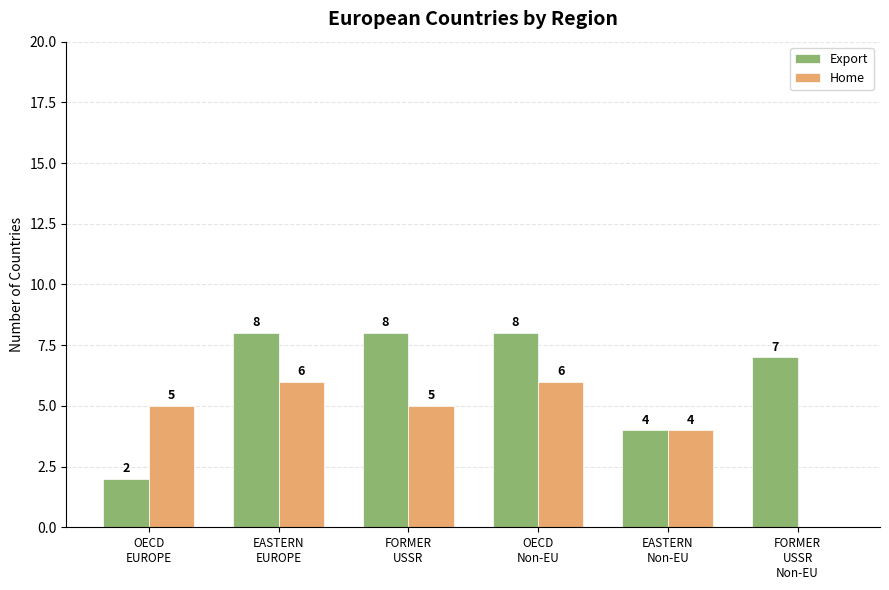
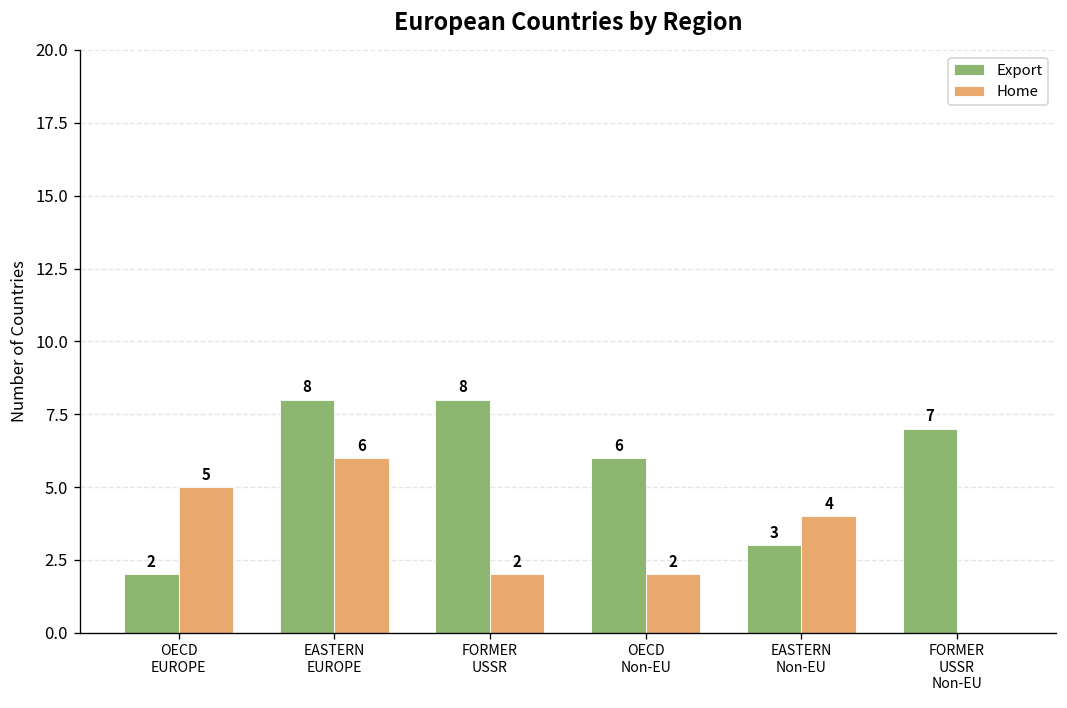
  {
    "Export": {
      "OECD EUROPE": 2,
      "EASTERN EUROPE": 8,
      "FORMER USSR": 8,
-     "OECD Non-EU": 8,
-     "EASTERN Non-EU": 4,
+     "OECD Non-EU": 6,
+     "EASTERN Non-EU": 3,
      "FORMER USSR Non-EU": 7
    },
    "Home": {
      "OECD EUROPE": 5,
      "EASTERN EUROPE": 6,
-     "FORMER USSR": 5,
-     "OECD Non-EU": 6,
+     "FORMER USSR": 2,
+     "OECD Non-EU": 2,
      "EASTERN Non-EU": 4
    }
  }
